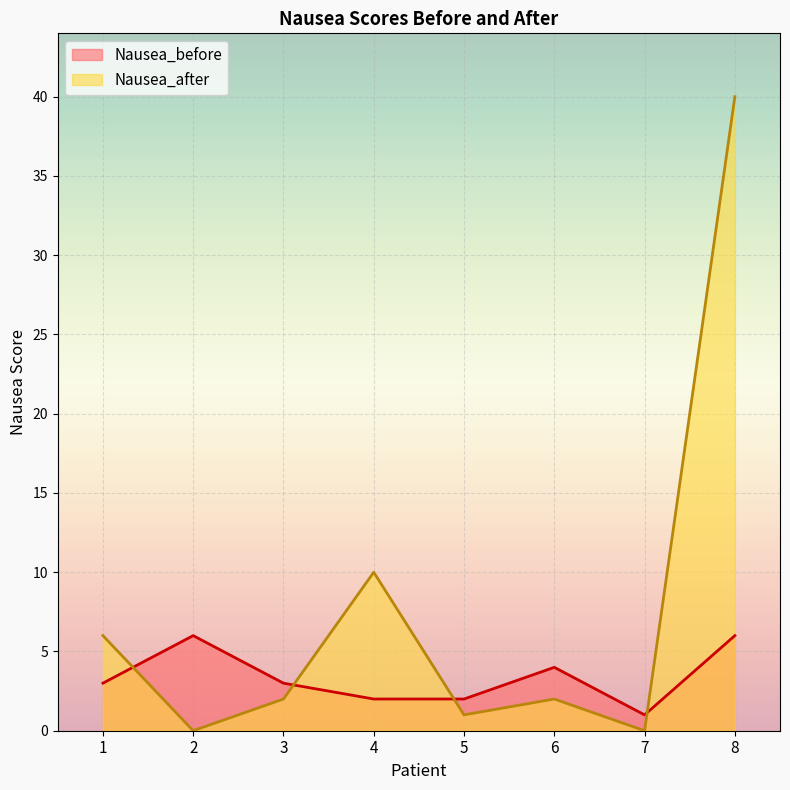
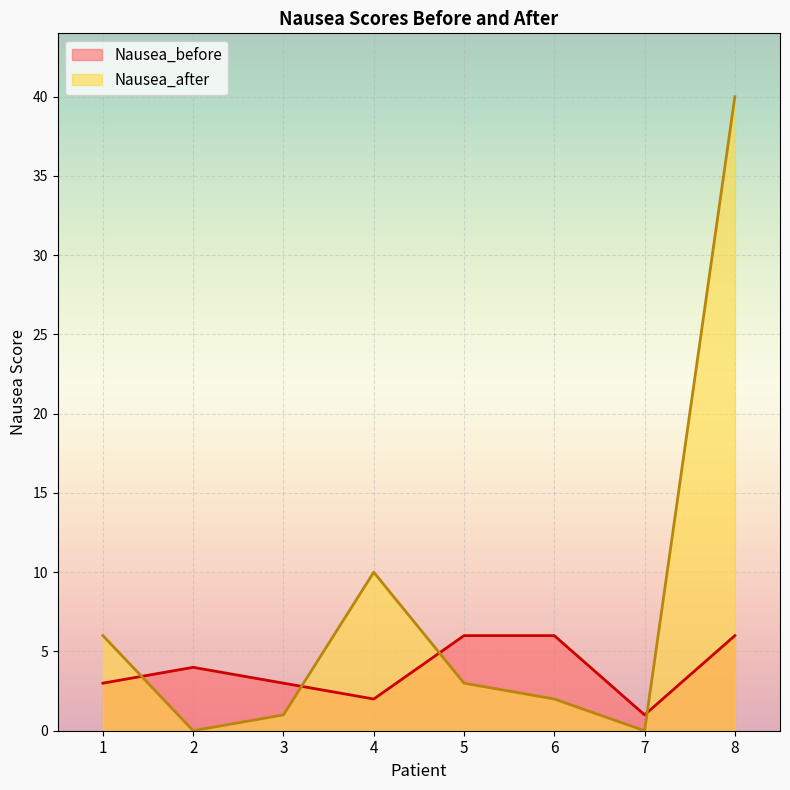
  {
    "Nausea_before": {
      "1": 3,
-     "2": 6,
+     "2": 4,
      "3": 3,
      "4": 2,
-     "5": 2,
-     "6": 4,
+     "5": 6,
+     "6": 6,
      "7": 1,
      "8": 6
    },
    "Nausea_after": {
      "1": 6,
      "2": 0,
-     "3": 2,
+     "3": 1,
      "4": 10,
-     "5": 1,
+     "5": 3,
      "6": 2,
      "7": 0,
      "8": 40
    }
  }
